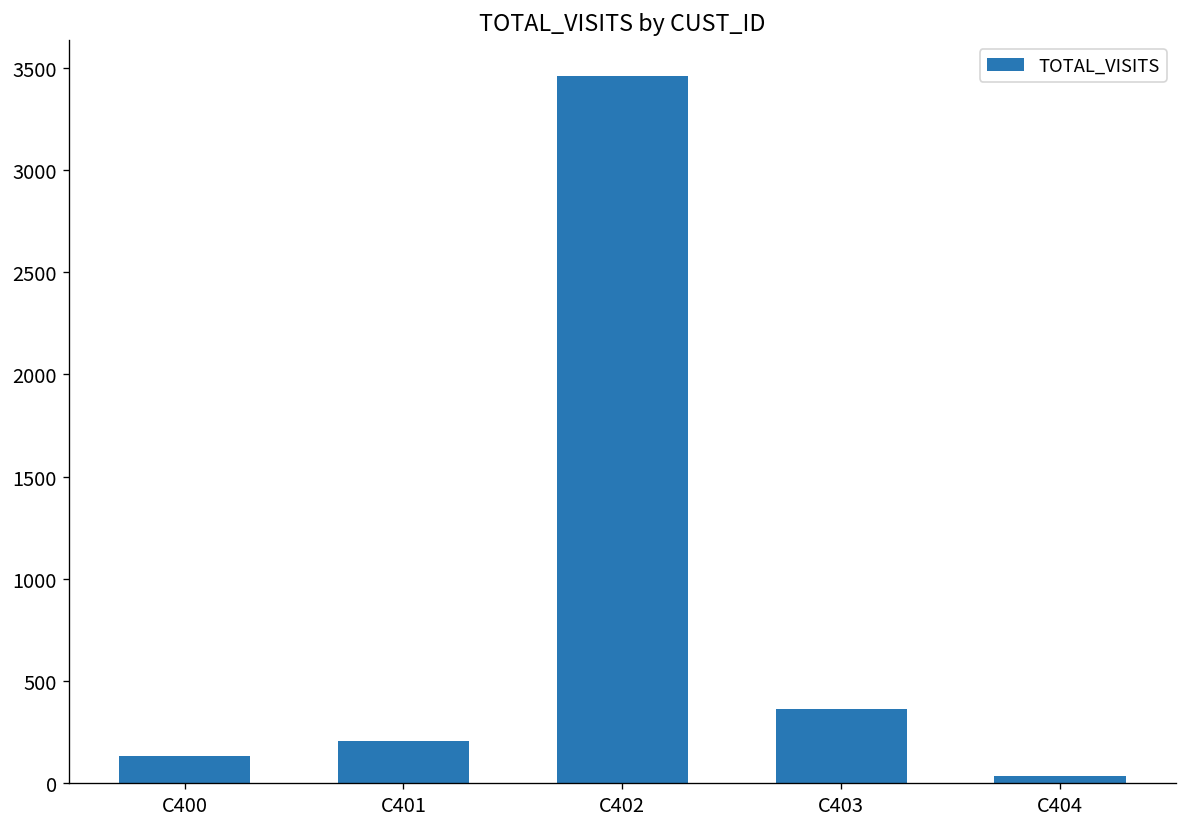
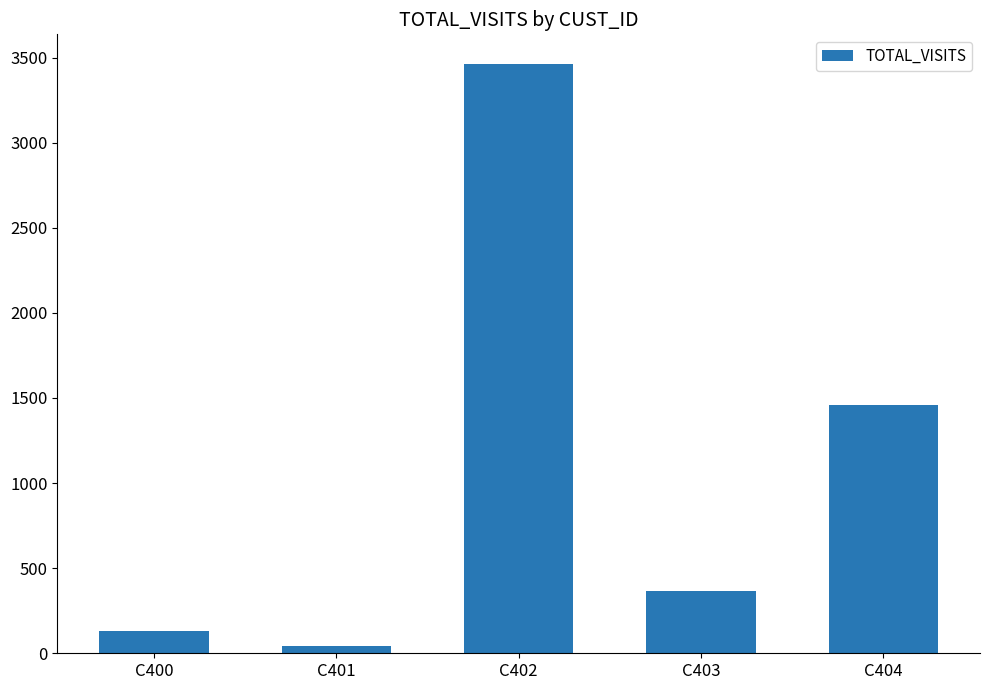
  {
    "C400": 130,
-   "C401": 200,
+   "C401": 40,
    "C402": 3460,
    "C403": 360,
-   "C404": 40
+   "C404": 1460
  }
